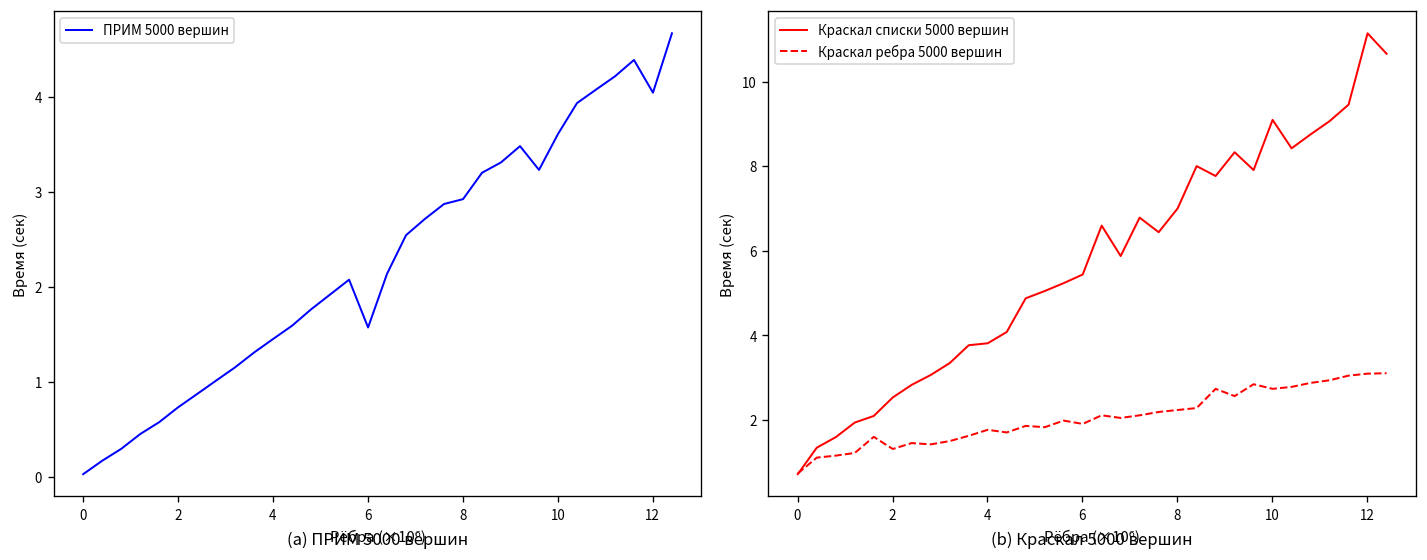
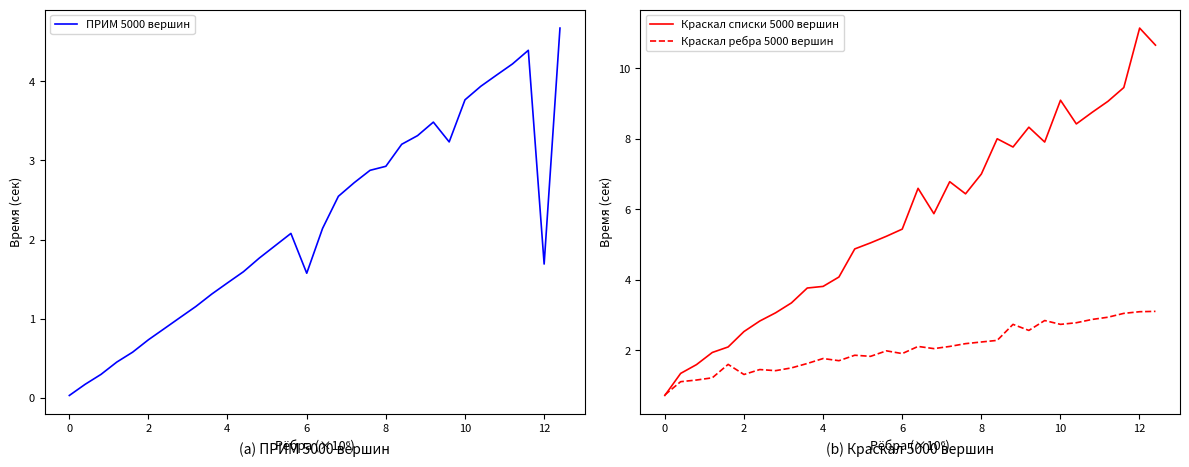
  {
    "(a) ПРИМ 5000 вершин": {
      "0": 0.0,
      "2": 0.7,
      "4": 1.5,
      "6": 1.6,
      "8": 2.9,
-     "10": 3.6,
-     "12": 4.0
+     "10": 3.8,
+     "12": 1.7
    }
  }
